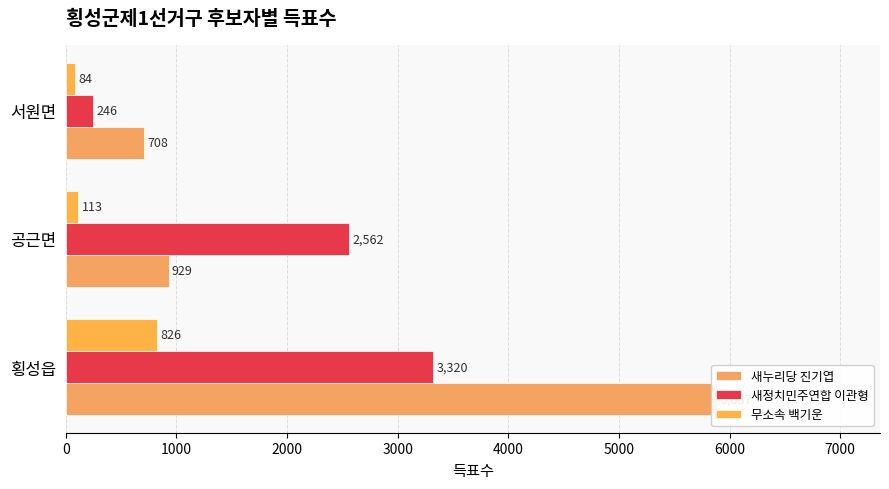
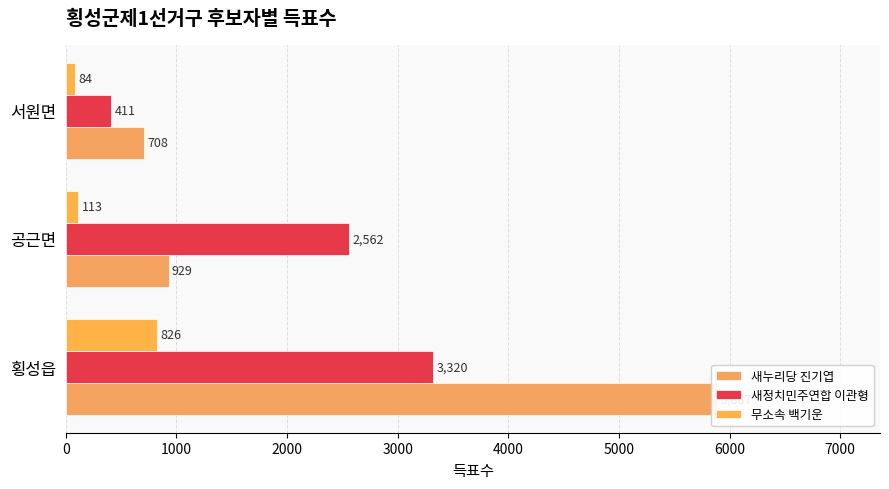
  {
    "새정치민주연합 이관형": {
-     "서원면": "246",
+     "서원면": "411",
      "공근면": "2,562",
      "횡성읍": "3,320"
    }
  }
